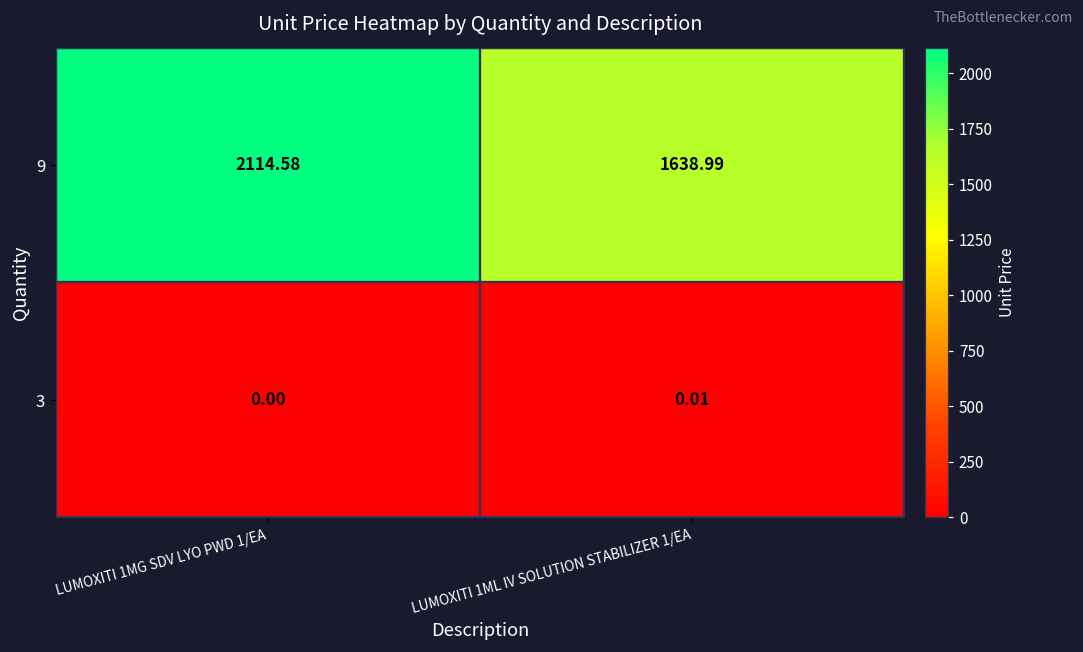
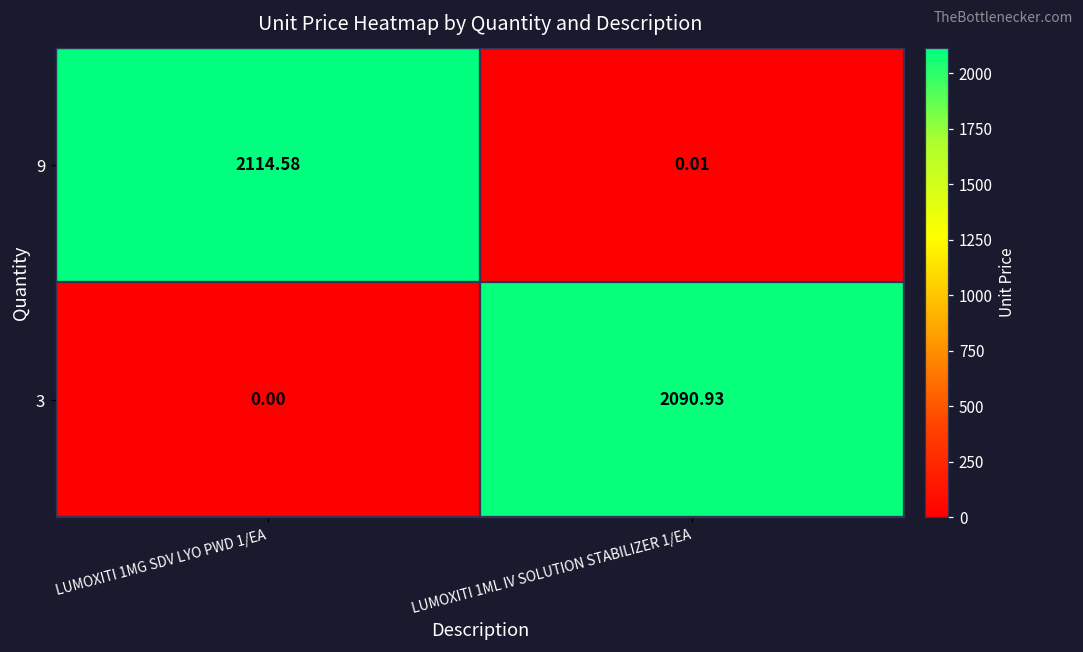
  {
    "9": {
      "LUMOXITI 1MG SDV LYO PWD 1/EA": 2114.58,
-     "LUMOXITI 1ML IV SOLUTION STABILIZER 1/EA": 1638.99
+     "LUMOXITI 1ML IV SOLUTION STABILIZER 1/EA": 0.01
    },
    "3": {
      "LUMOXITI 1MG SDV LYO PWD 1/EA": 0.00,
-     "LUMOXITI 1ML IV SOLUTION STABILIZER 1/EA": 0.01
+     "LUMOXITI 1ML IV SOLUTION STABILIZER 1/EA": 2090.93
    }
  }
